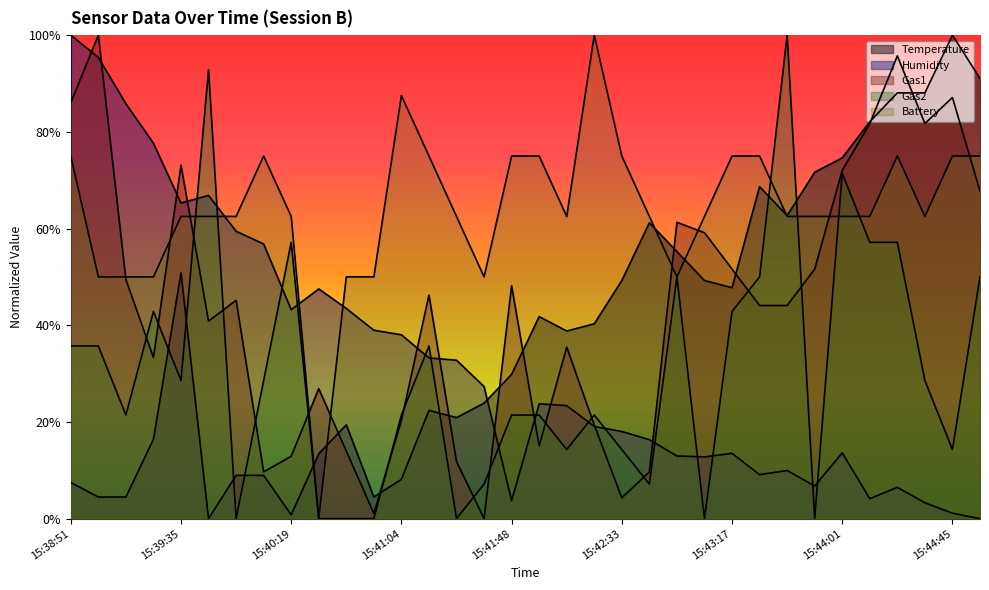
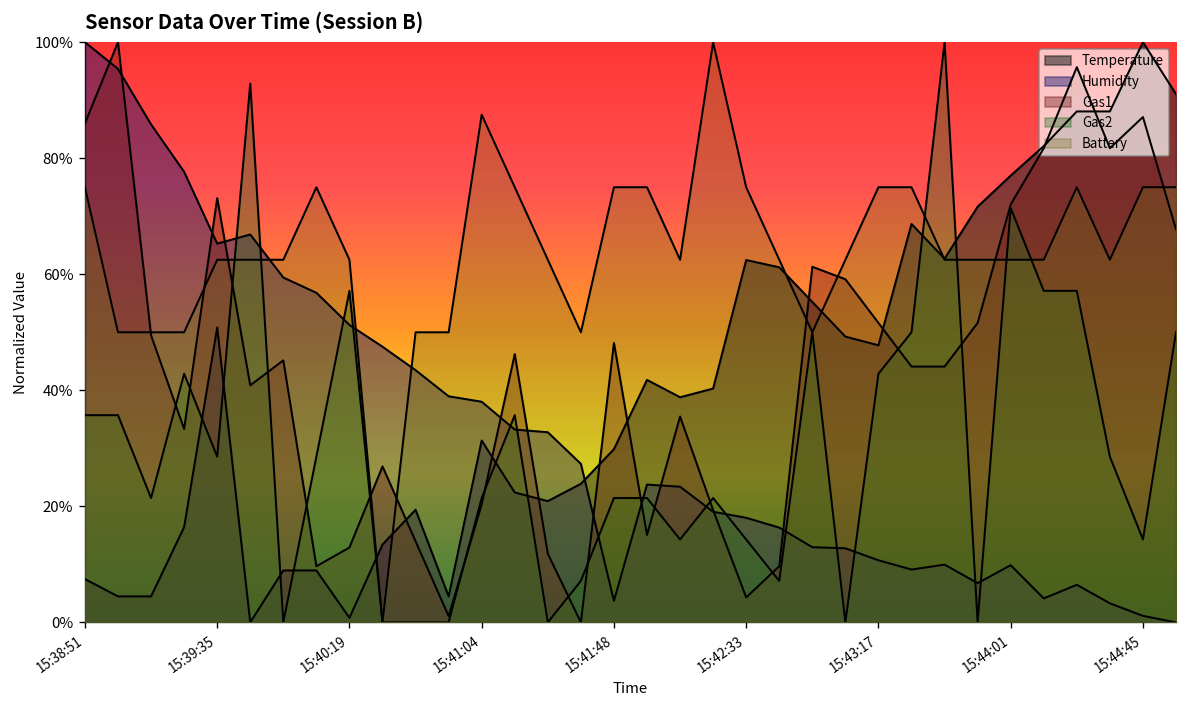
  {
    "Temperature": {
      "15:38:51": "7%",
      "15:39:35": "51%",
      "15:40:19": "1%",
-     "15:41:04": "8%",
+     "15:41:04": "31%",
      "15:41:48": "30%",
-     "15:42:33": "49%",
+     "15:42:33": "62%",
      "15:43:17": "48%",
-     "15:44:01": "75%",
+     "15:44:01": "77%",
      "15:44:45": "100%"
    },
    "Humidity": {
      "15:38:51": "100%",
      "15:39:35": "65%",
-     "15:40:19": "43%",
+     "15:40:19": "51%",
      "15:41:04": "38%",
      "15:41:48": "4%",
      "15:42:33": "18%",
-     "15:43:17": "14%",
-     "15:44:01": "14%",
+     "15:43:17": "11%",
+     "15:44:01": "10%",
      "15:44:45": "1%"
    },
    "Gas1": {
      "15:38:51": "86%",
      "15:39:35": "73%",
      "15:40:19": "13%",
      "15:41:04": "20%",
      "15:41:48": "48%",
      "15:42:33": "4%",
      "15:43:17": "52%",
      "15:44:01": "72%"
    }
  }
